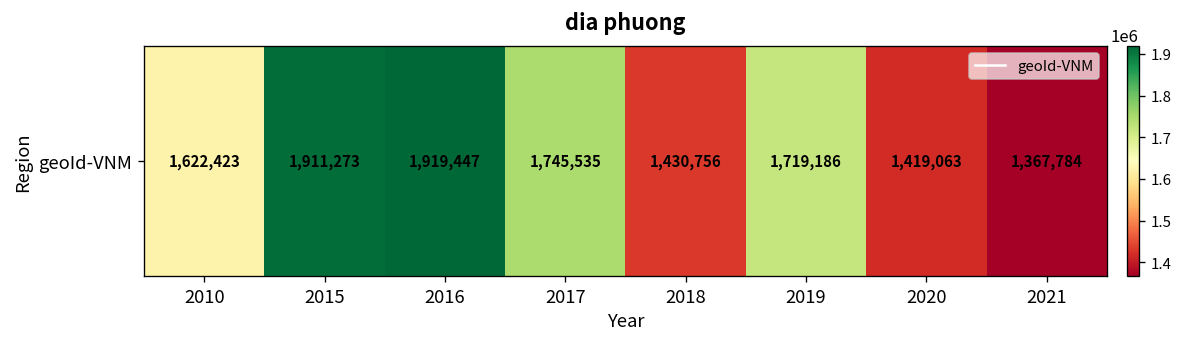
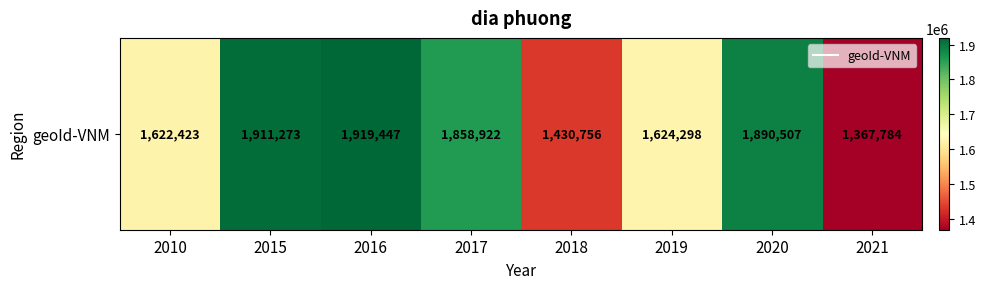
  {
    "geoId-VNM": {
      "2010": "1,622,423",
      "2015": "1,911,273",
      "2016": "1,919,447",
-     "2017": "1,745,535",
+     "2017": "1,858,922",
      "2018": "1,430,756",
-     "2019": "1,719,186",
-     "2020": "1,419,063",
+     "2019": "1,624,298",
+     "2020": "1,890,507",
      "2021": "1,367,784"
    }
  }
